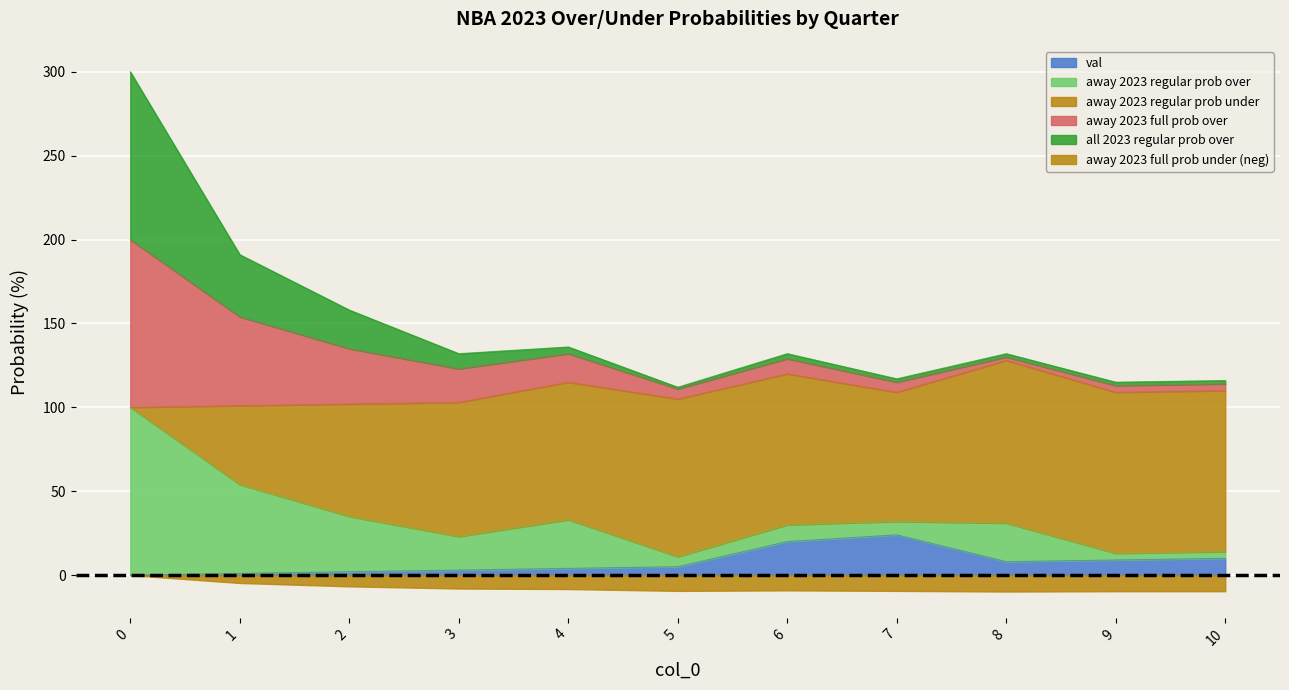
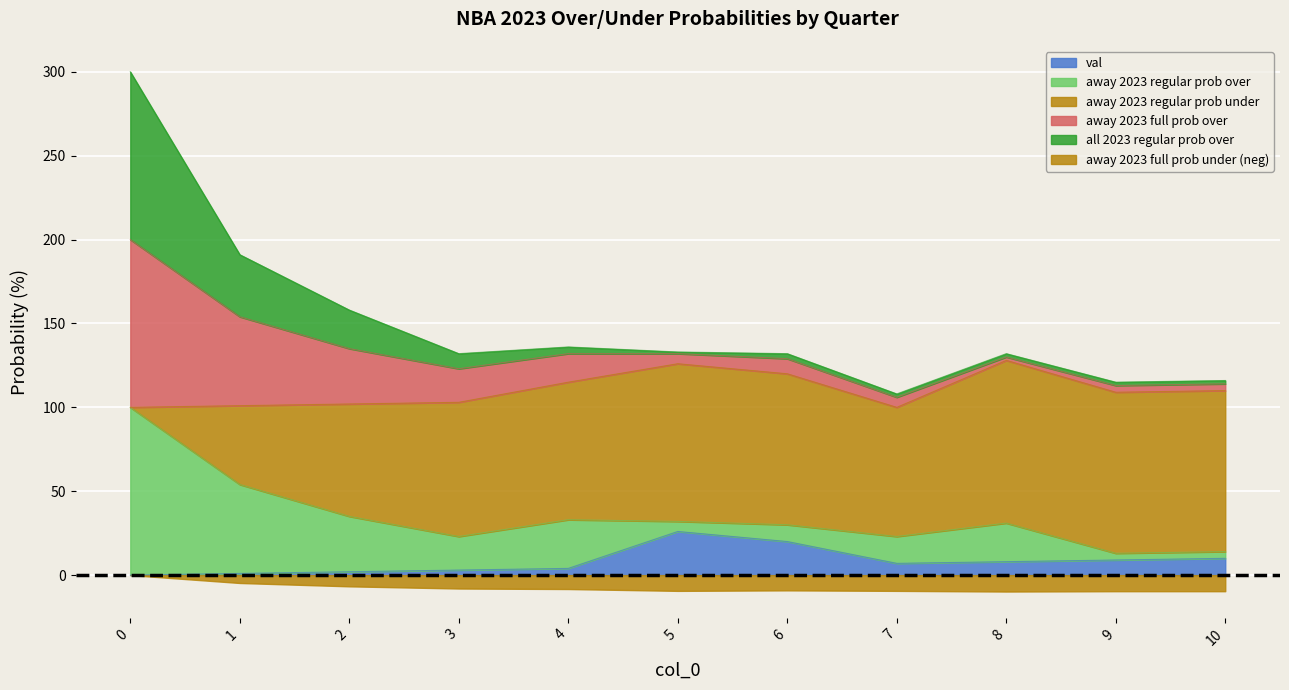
  {
    "val": {
      "2": 2,
      "3": 3,
      "4": 4,
-     "5": 5,
+     "5": 26,
      "6": 20,
-     "7": 24,
+     "7": 7,
      "8": 8,
      "9": 9,
      "10": 10
    },
    "away 2023 regular prob over": {
      "1": 53,
      "2": 33,
      "3": 20,
      "4": 29,
      "5": 6,
      "6": 10,
-     "7": 8,
+     "7": 16,
      "8": 23,
      "9": 4,
      "10": 4
    },
    "away 2023 full prob over": {
      "0": 100,
      "1": 53,
      "2": 33,
      "3": 20,
      "4": 17,
      "6": 9,
      "7": 6,
      "8": 2,
      "9": 4,
      "10": 4
    },
    "all 2023 regular prob over": {
      "0": 100,
      "1": 37,
      "2": 23,
      "3": 9,
      "4": 4,
      "6": 3,
      "7": 2,
      "8": 2,
      "9": 2,
      "10": 2
    }
  }
